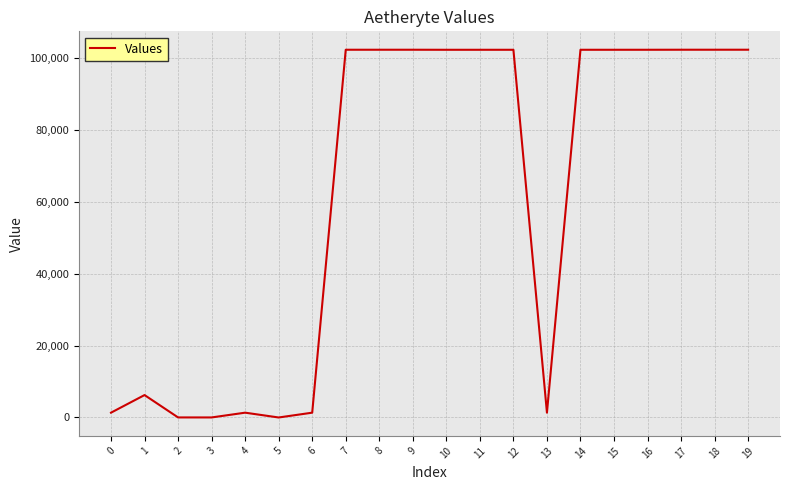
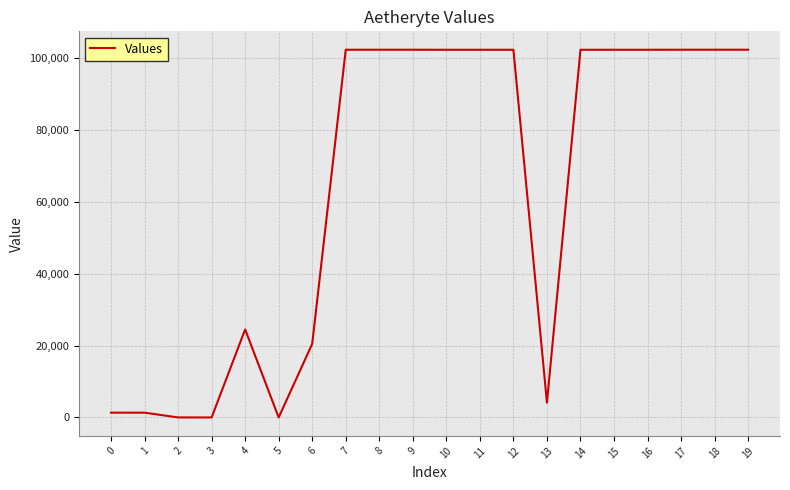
  {
    "0": "1,000",
-   "1": "6,000",
+   "1": "1,000",
    "2": "0",
    "3": "0",
-   "4": "1,000",
+   "4": "24,000",
    "5": "0",
-   "6": "1,000",
+   "6": "20,000",
    "7": "102,000",
    "8": "102,000",
    "9": "102,000",
    "10": "102,000",
    "11": "102,000",
    "12": "102,000",
-   "13": "1,000",
+   "13": "4,000",
    "14": "102,000",
    "15": "102,000",
    "16": "102,000",
    "17": "102,000",
    "18": "102,000",
    "19": "102,000"
  }
